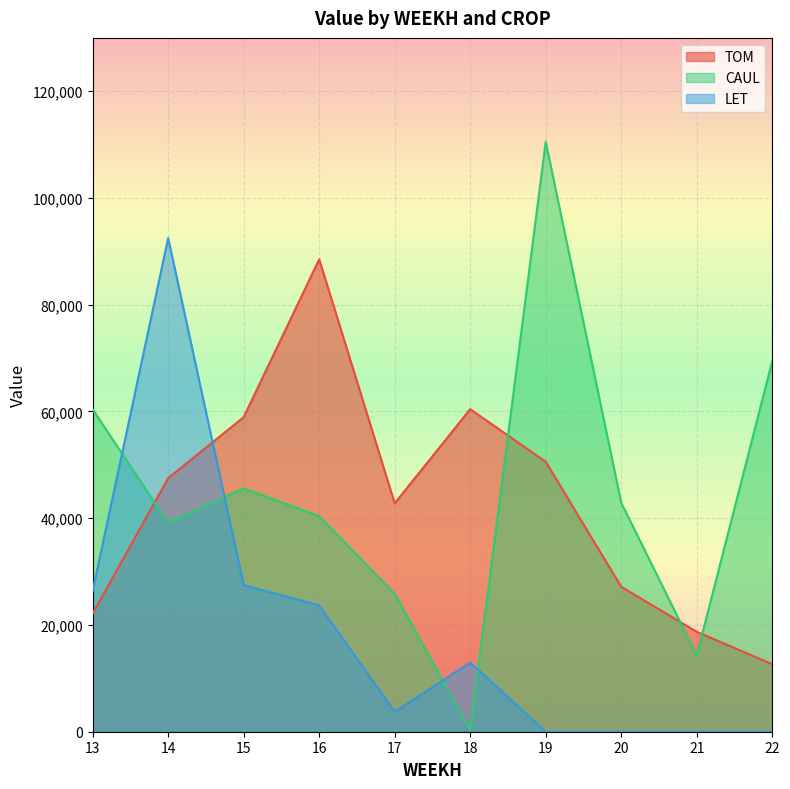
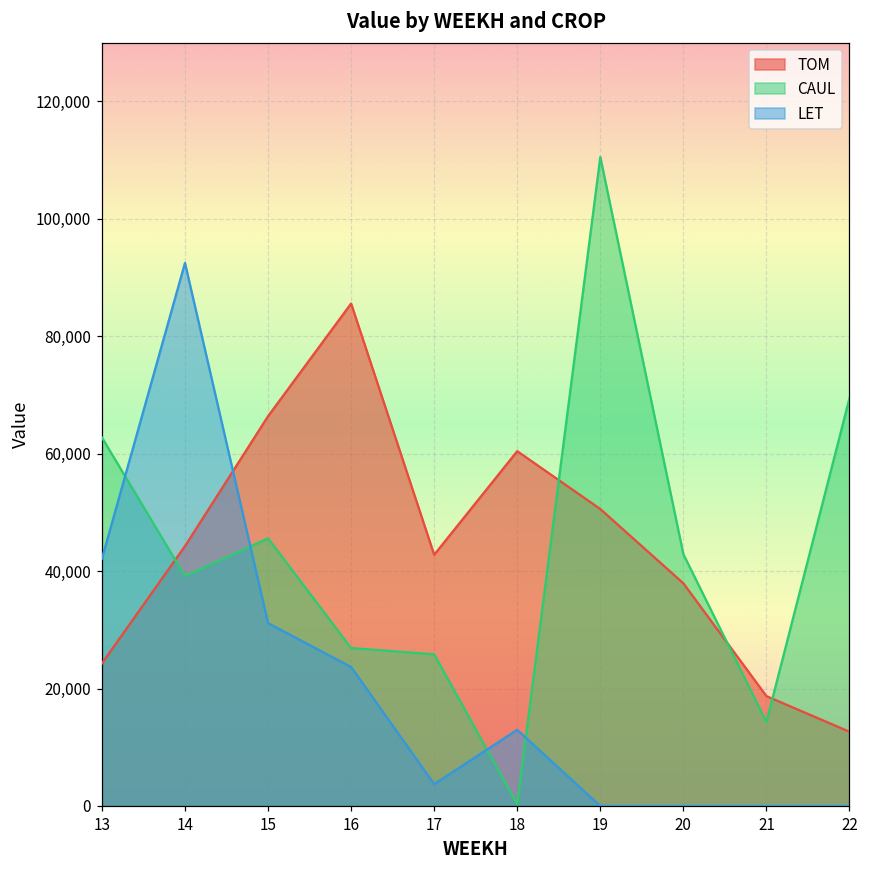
  {
    "TOM": {
-     "13": "22,000",
-     "14": "48,000",
-     "15": "59,000",
-     "16": "89,000",
+     "13": "24,000",
+     "14": "44,000",
+     "15": "66,000",
+     "16": "86,000",
      "17": "43,000",
      "18": "60,000",
      "19": "51,000",
-     "20": "27,000",
+     "20": "38,000",
      "21": "19,000",
      "22": "13,000"
    },
    "CAUL": {
-     "13": "60,000",
+     "13": "63,000",
      "14": "39,000",
      "15": "46,000",
-     "16": "40,000",
+     "16": "27,000",
      "17": "26,000",
      "18": "0",
      "19": "111,000",
      "20": "43,000",
      "21": "14,000",
      "22": "69,000"
    },
    "LET": {
-     "13": "26,000",
+     "13": "42,000",
      "14": "92,000",
-     "15": "27,000",
+     "15": "31,000",
      "16": "24,000",
      "17": "4,000",
      "18": "13,000",
      "19": "0",
      "20": "0",
      "21": "0",
      "22": "0"
    }
  }
